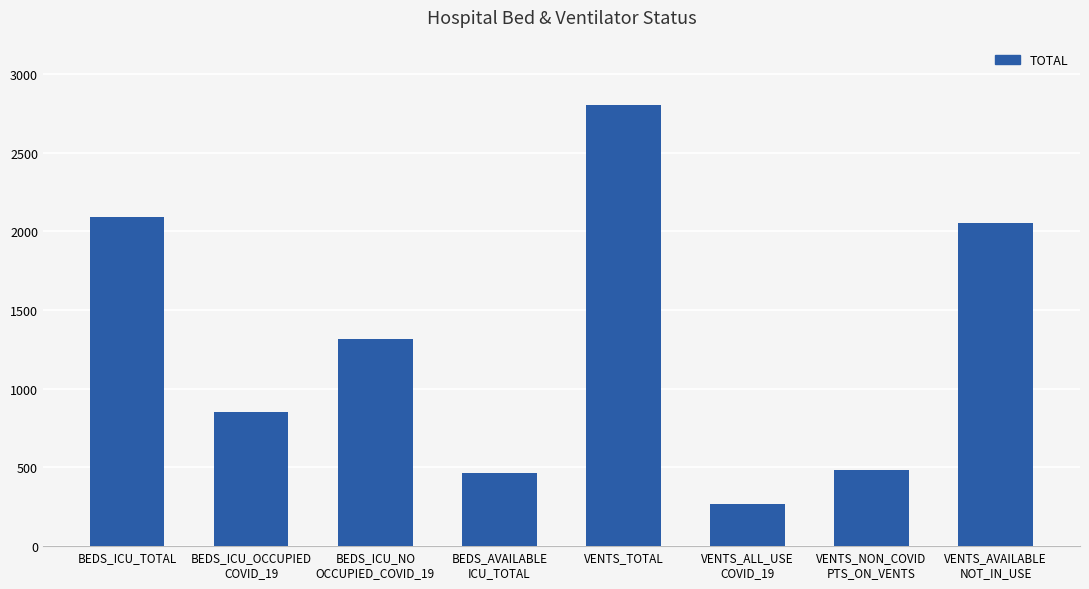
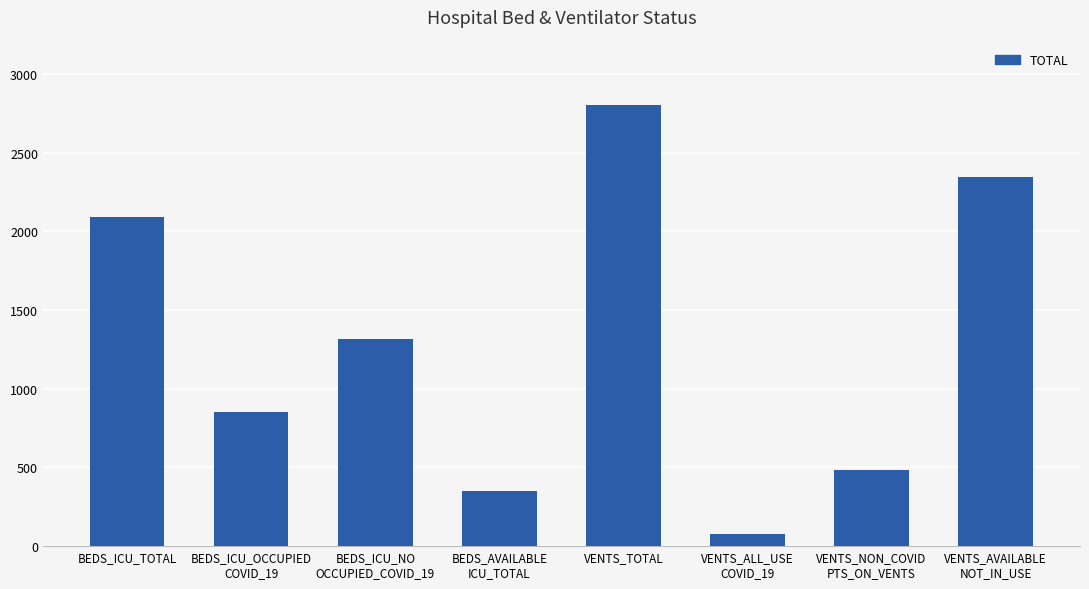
  {
    "BEDS_ICU_TOTAL": 2090,
    "BEDS_ICU_OCCUPIED COVID_19": 850,
    "BEDS_ICU_NO OCCUPIED_COVID_19": 1320,
-   "BEDS_AVAILABLE ICU_TOTAL": 460,
+   "BEDS_AVAILABLE ICU_TOTAL": 350,
    "VENTS_TOTAL": 2800,
-   "VENTS_ALL_USE COVID_19": 270,
+   "VENTS_ALL_USE COVID_19": 80,
    "VENTS_NON_COVID PTS_ON_VENTS": 480,
-   "VENTS_AVAILABLE NOT_IN_USE": 2050
+   "VENTS_AVAILABLE NOT_IN_USE": 2350
  }
